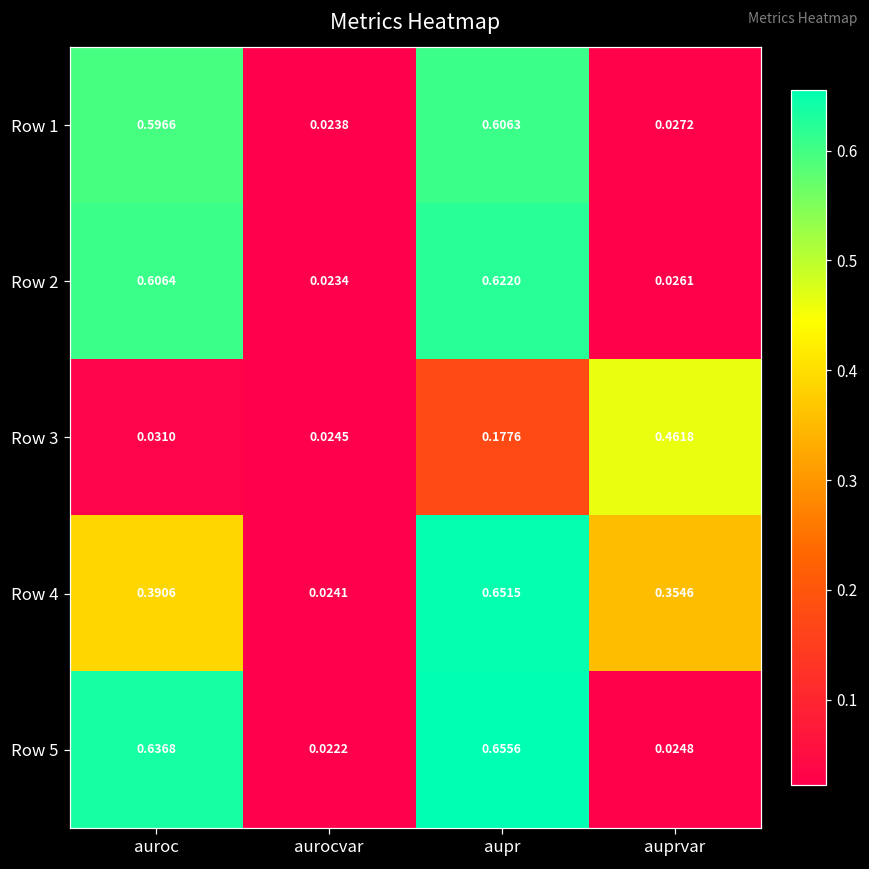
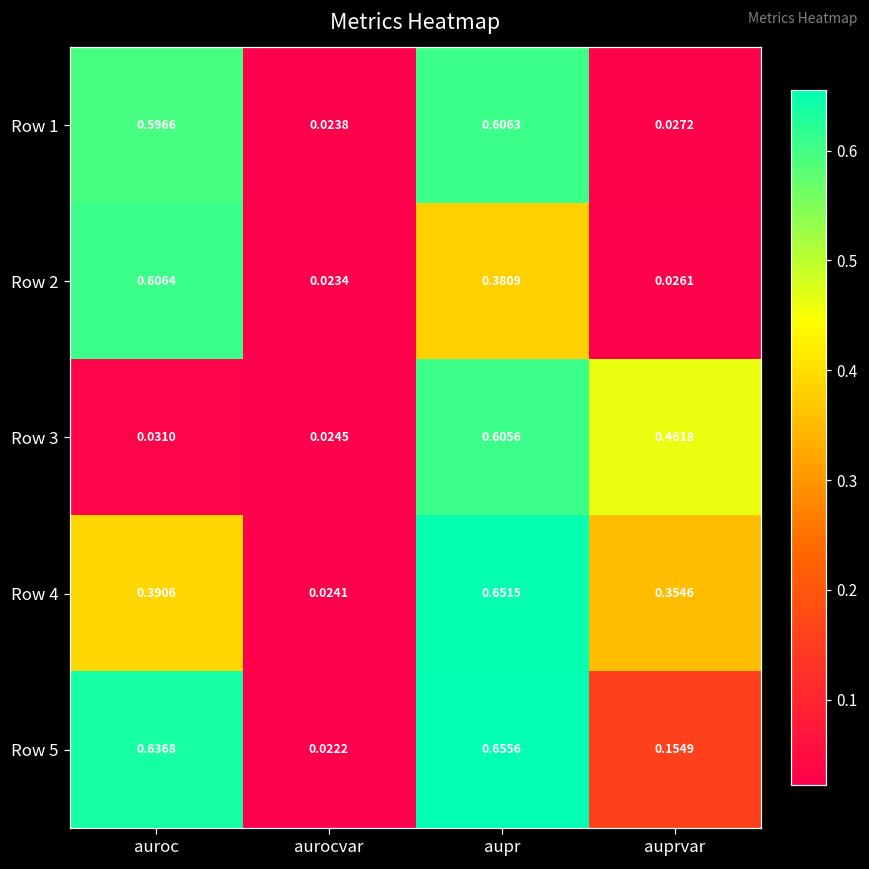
  {
    "Row 1": {
      "auroc": 0.5966,
      "aurocvar": 0.0238,
      "aupr": 0.6063,
      "auprvar": 0.0272
    },
    "Row 2": {
      "auroc": 0.6064,
      "aurocvar": 0.0234,
-     "aupr": 0.6220,
+     "aupr": 0.3809,
      "auprvar": 0.0261
    },
    "Row 3": {
      "auroc": 0.0310,
      "aurocvar": 0.0245,
-     "aupr": 0.1776,
+     "aupr": 0.6056,
      "auprvar": 0.4618
    },
    "Row 4": {
      "auroc": 0.3906,
      "aurocvar": 0.0241,
      "aupr": 0.6515,
      "auprvar": 0.3546
    },
    "Row 5": {
      "auroc": 0.6368,
      "aurocvar": 0.0222,
      "aupr": 0.6556,
-     "auprvar": 0.0248
+     "auprvar": 0.1549
    }
  }
